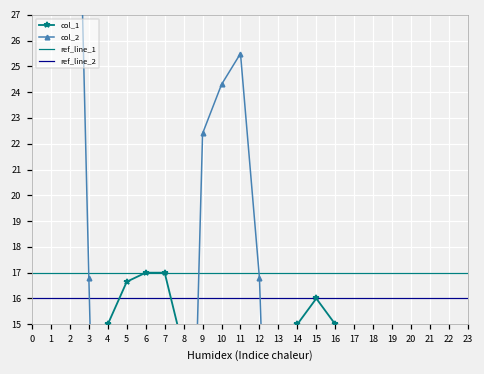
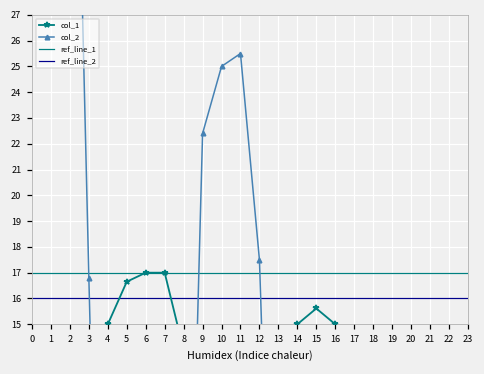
  {
    "col_1": {
      "4": 15.0,
      "5": 16.7,
      "6": 17.0,
      "7": 17.0,
      "14": 15.0,
-     "15": 16.0,
+     "15": 15.6,
      "16": 15.0
    },
    "col_2": {
      "3": 16.8,
      "9": 22.4,
-     "10": 24.3,
+     "10": 25.0,
      "11": 25.5,
-     "12": 16.8
+     "12": 17.5
    }
  }
